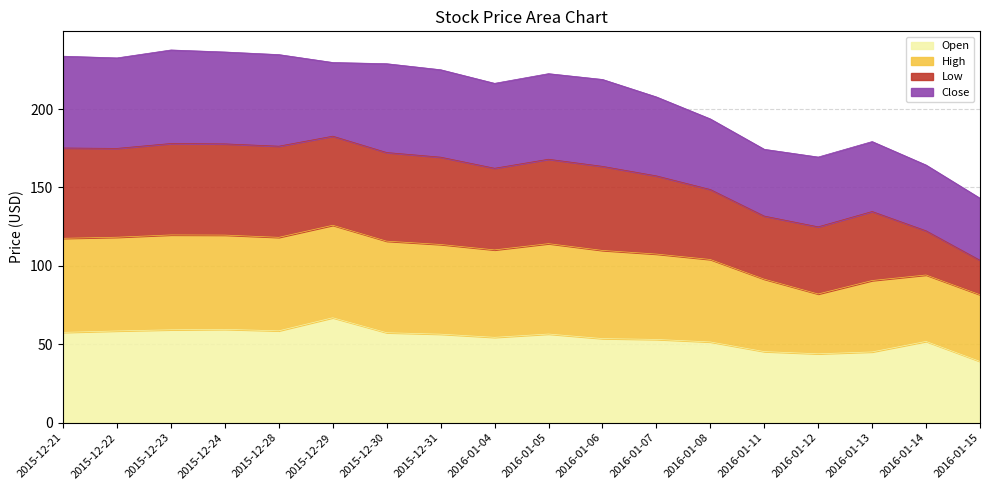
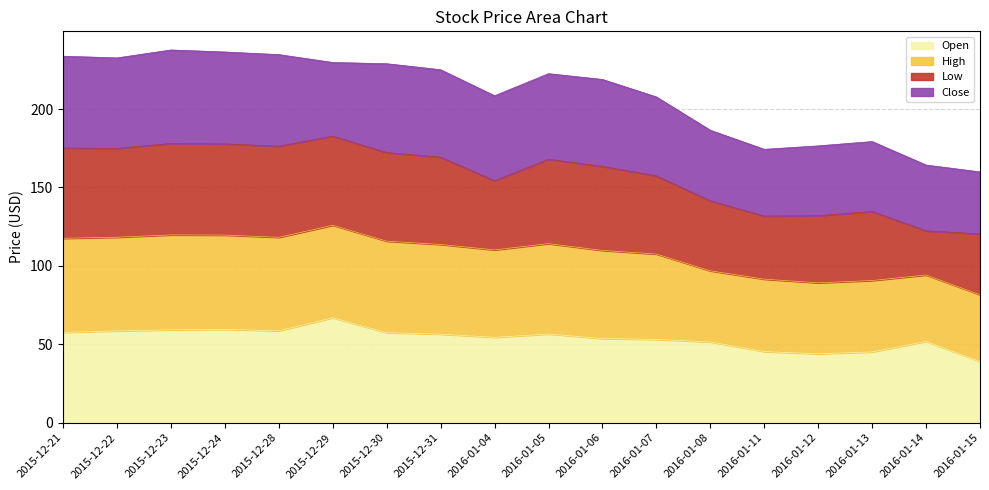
  {
    "Open": {
      "2015-12-21": 58,
      "2015-12-22": 59,
      "2015-12-23": 59,
      "2015-12-24": 60,
      "2015-12-28": 59,
      "2015-12-29": 67,
      "2015-12-30": 57,
      "2015-12-31": 56,
      "2016-01-04": 54,
      "2016-01-05": 57,
      "2016-01-06": 54,
      "2016-01-07": 53,
      "2016-01-08": 52,
      "2016-01-11": 45,
      "2016-01-12": 44,
      "2016-01-13": 45,
      "2016-01-14": 52,
      "2016-01-15": 39
    },
    "High": {
      "2015-12-21": 60,
      "2015-12-22": 60,
      "2015-12-23": 60,
      "2015-12-24": 60,
      "2015-12-28": 60,
      "2015-12-29": 59,
      "2015-12-30": 58,
      "2015-12-31": 57,
      "2016-01-04": 56,
      "2016-01-05": 58,
      "2016-01-06": 56,
      "2016-01-07": 54,
-     "2016-01-08": 53,
+     "2016-01-08": 45,
      "2016-01-11": 46,
-     "2016-01-12": 38,
+     "2016-01-12": 45,
      "2016-01-13": 46,
      "2016-01-14": 42,
      "2016-01-15": 43
    },
    "Low": {
      "2015-12-21": 58,
      "2015-12-22": 57,
      "2015-12-23": 58,
      "2015-12-24": 58,
      "2015-12-28": 58,
      "2015-12-29": 57,
      "2015-12-30": 56,
      "2015-12-31": 56,
-     "2016-01-04": 52,
+     "2016-01-04": 44,
      "2016-01-05": 54,
      "2016-01-06": 54,
      "2016-01-07": 50,
      "2016-01-08": 45,
      "2016-01-11": 40,
      "2016-01-12": 43,
      "2016-01-13": 44,
      "2016-01-14": 28,
-     "2016-01-15": 22
+     "2016-01-15": 39
    },
    "Close": {
      "2015-12-21": 59,
      "2015-12-22": 58,
      "2015-12-23": 60,
      "2015-12-24": 59,
      "2015-12-28": 58,
      "2015-12-29": 47,
      "2015-12-30": 57,
      "2015-12-31": 56,
      "2016-01-04": 54,
      "2016-01-05": 55,
      "2016-01-06": 55,
      "2016-01-07": 50,
      "2016-01-08": 45,
      "2016-01-11": 43,
      "2016-01-12": 45,
      "2016-01-13": 45,
      "2016-01-14": 42,
      "2016-01-15": 40
    }
  }
